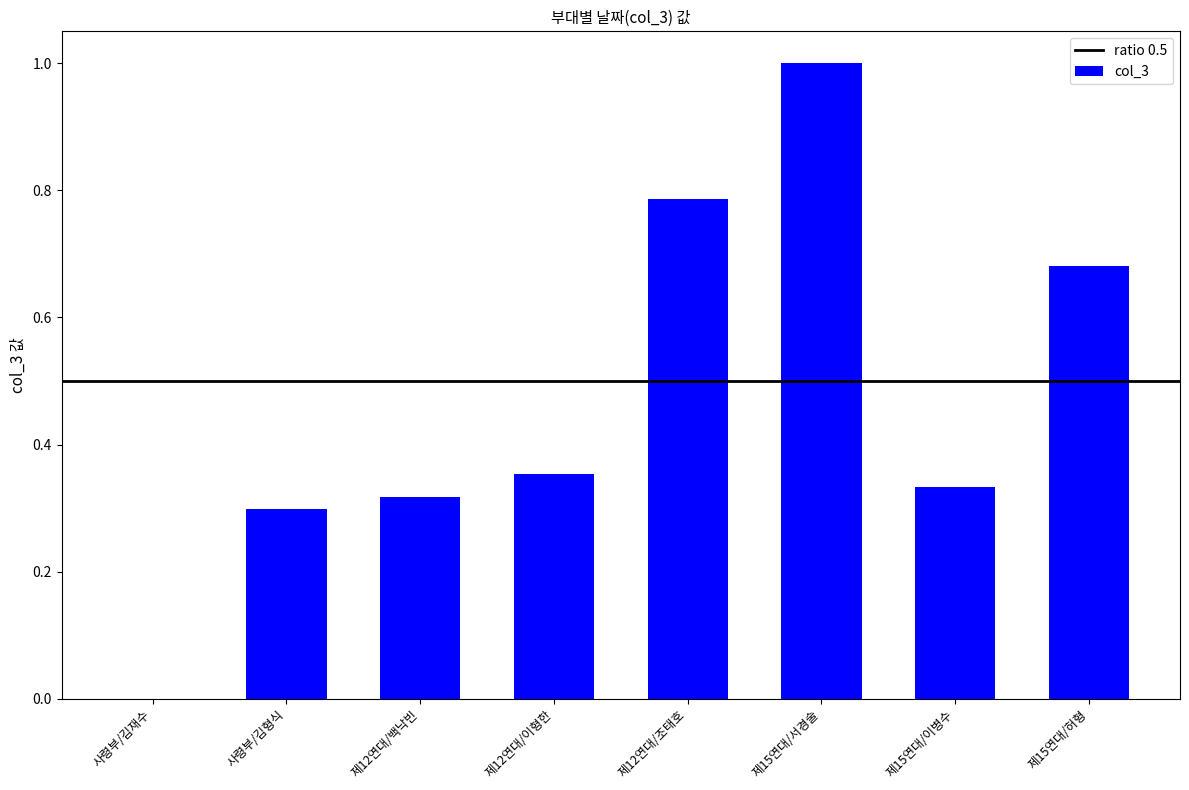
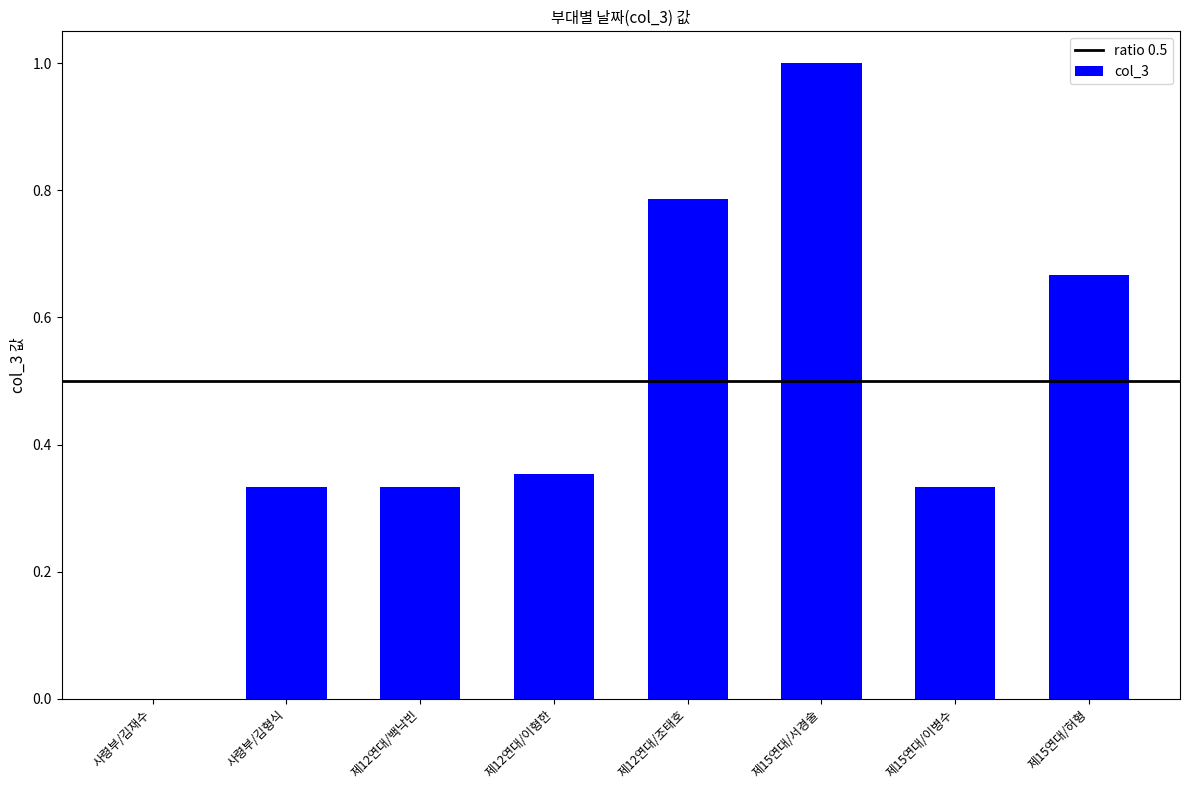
  {
    "사령부/김재수": 0.00,
-   "사령부/김형식": 0.30,
-   "제12연대/백낙빈": 0.32,
+   "사령부/김형식": 0.33,
+   "제12연대/백낙빈": 0.33,
    "제12연대/이형한": 0.35,
    "제12연대/조태호": 0.79,
    "제15연대/서경술": 1.00,
    "제15연대/이병수": 0.33,
-   "제15연대/허형": 0.68
+   "제15연대/허형": 0.67
  }
